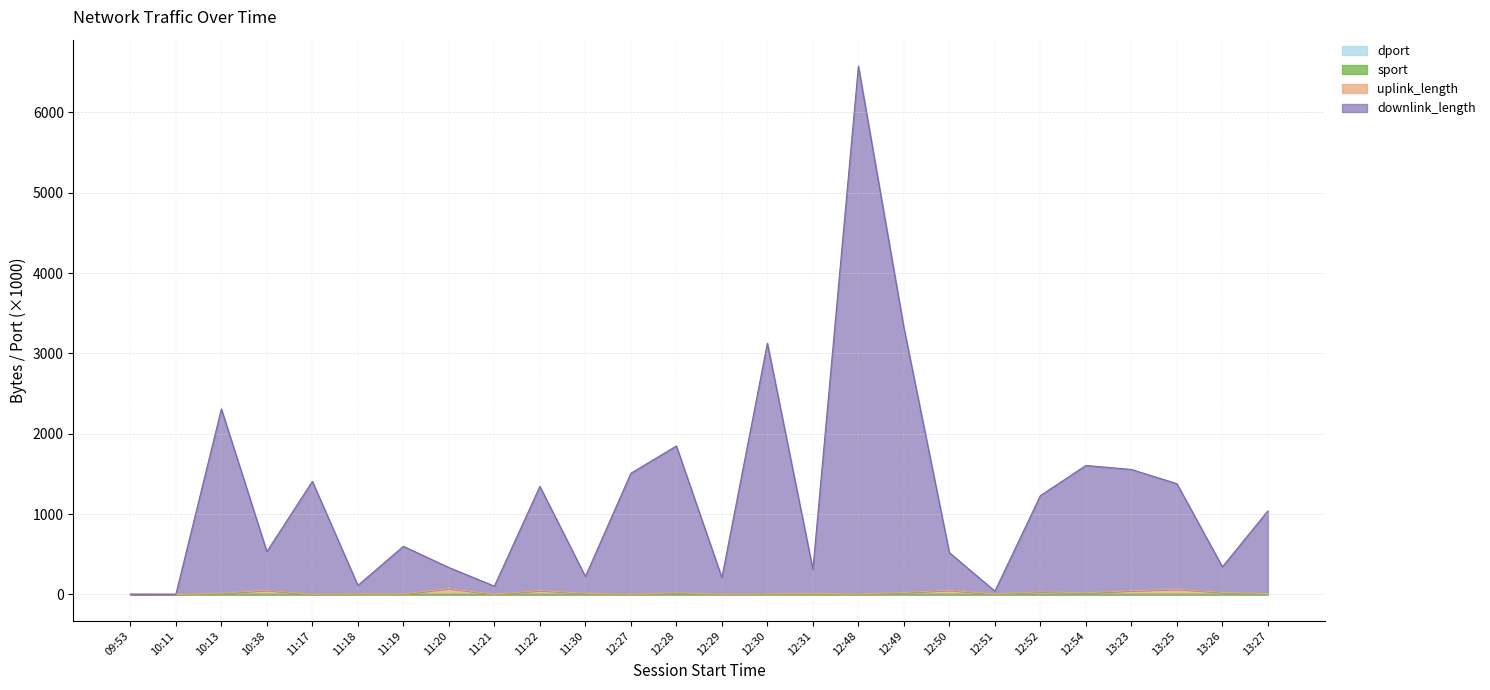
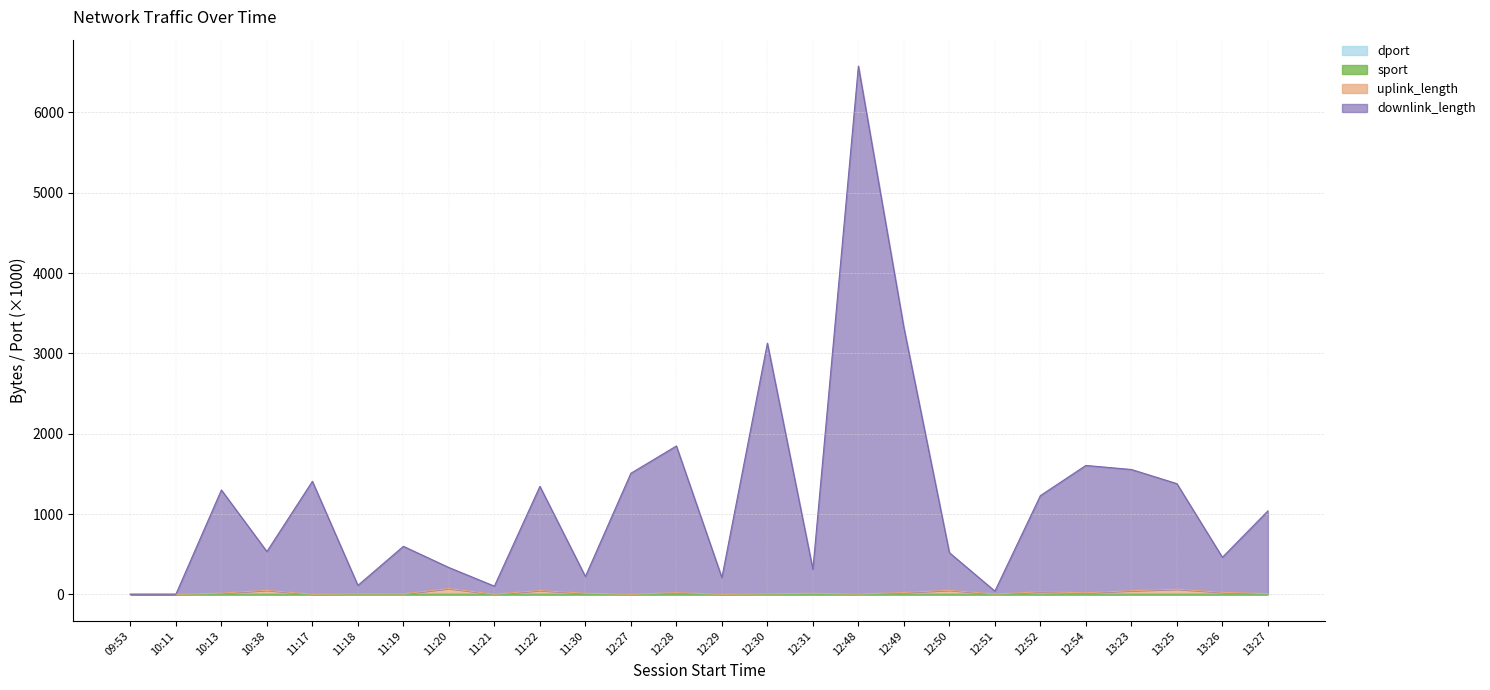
  {
    "sport": {
      "10:38": 0,
      "11:20": 0,
      "11:22": 0,
      "12:50": 0,
      "12:52": 0,
      "13:23": 0,
      "13:25": 0
    },
    "uplink_length": {
      "10:38": 0,
      "11:20": 100,
      "11:22": 0,
      "12:50": 0,
      "13:23": 0,
      "13:25": 100
    },
    "downlink_length": {
-     "10:13": 2300,
+     "10:13": 1300,
      "10:38": 500,
      "11:17": 1400,
      "11:18": 100,
      "11:19": 600,
      "11:20": 300,
      "11:21": 100,
      "11:22": 1300,
      "11:30": 200,
      "12:27": 1500,
      "12:28": 1800,
      "12:29": 200,
      "12:30": 3100,
      "12:31": 300,
      "12:48": 6600,
      "12:49": 3300,
      "12:50": 500,
      "12:51": 0,
      "12:52": 1200,
      "12:54": 1600,
      "13:23": 1500,
      "13:25": 1300,
-     "13:26": 300,
+     "13:26": 400,
      "13:27": 1000
    }
  }
